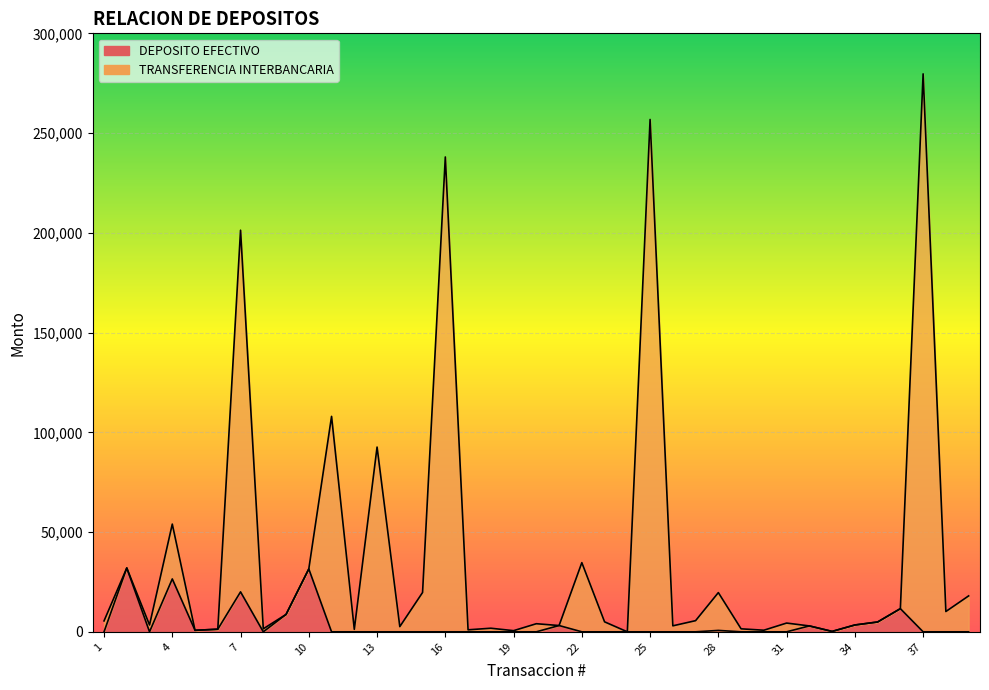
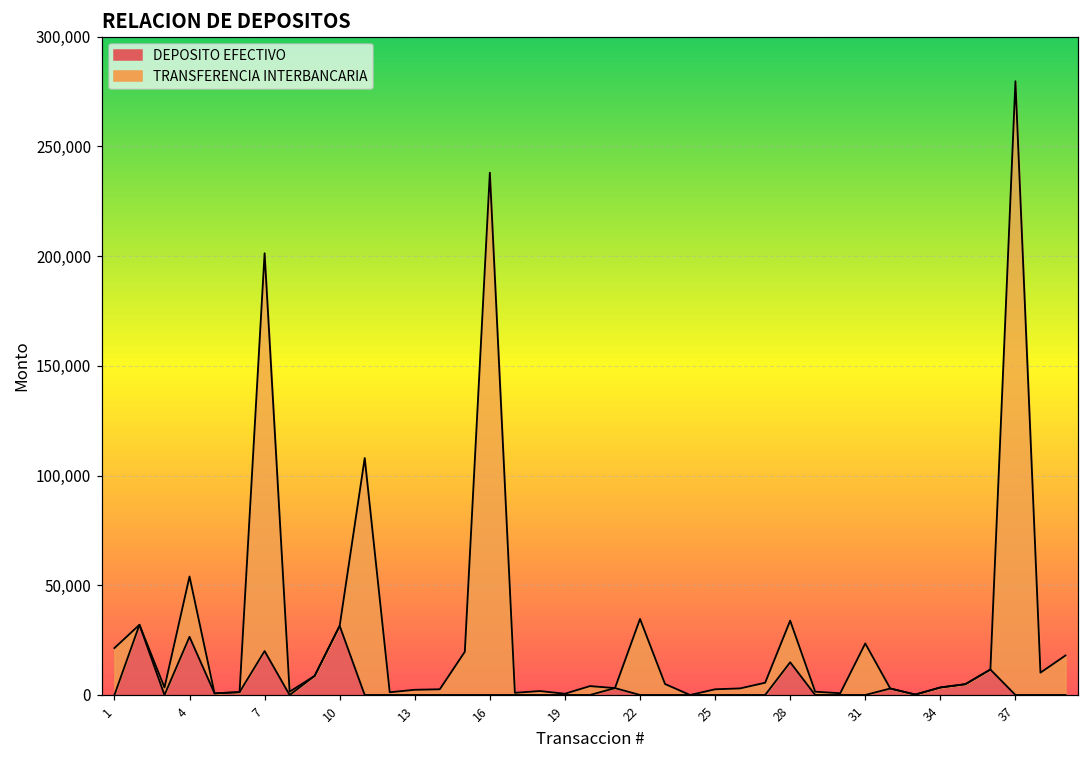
  {
    "DEPOSITO EFECTIVO": {
      "1": "0",
      "4": "27,000",
      "7": "20,000",
      "13": "0",
      "16": "0",
      "22": "0",
      "25": "0",
-     "28": "1,000",
+     "28": "15,000",
      "31": "0",
      "37": "0"
    },
    "TRANSFERENCIA INTERBANCARIA": {
-     "1": "5,000",
+     "1": "21,000",
      "4": "27,000",
      "7": "181,000",
-     "13": "93,000",
+     "13": "2,000",
      "16": "238,000",
      "22": "35,000",
-     "25": "257,000",
+     "25": "3,000",
      "28": "19,000",
-     "31": "4,000",
+     "31": "23,000",
      "37": "280,000"
    }
  }
